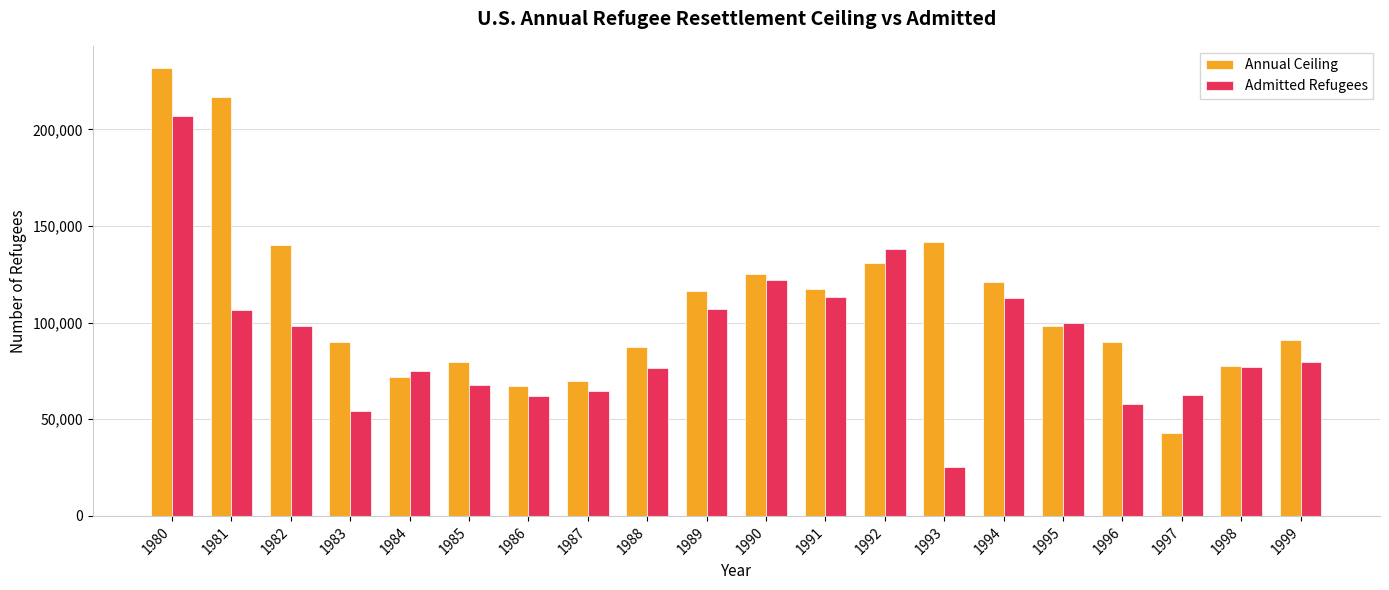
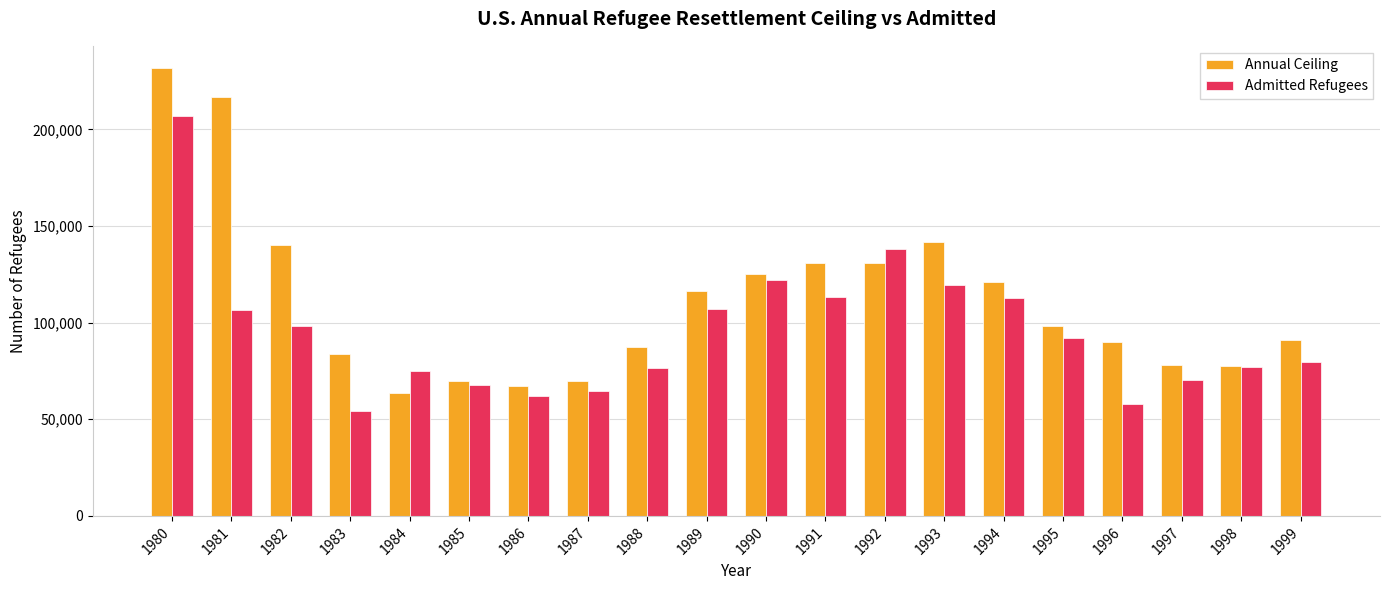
  {
    "Annual Ceiling": {
      "1980": "232,000",
      "1981": "217,000",
      "1982": "140,000",
-     "1983": "90,000",
-     "1984": "72,000",
-     "1985": "79,000",
+     "1983": "84,000",
+     "1984": "64,000",
+     "1985": "70,000",
      "1986": "67,000",
      "1987": "70,000",
      "1988": "88,000",
      "1989": "117,000",
      "1990": "125,000",
-     "1991": "117,000",
+     "1991": "131,000",
      "1992": "131,000",
      "1993": "142,000",
      "1994": "121,000",
      "1995": "98,000",
      "1996": "90,000",
-     "1997": "43,000",
+     "1997": "78,000",
      "1998": "78,000",
      "1999": "91,000"
    },
    "Admitted Refugees": {
      "1980": "207,000",
      "1981": "107,000",
      "1982": "98,000",
      "1983": "54,000",
      "1984": "75,000",
      "1985": "68,000",
      "1986": "62,000",
      "1987": "65,000",
      "1988": "76,000",
      "1989": "107,000",
      "1990": "122,000",
      "1991": "113,000",
      "1992": "138,000",
-     "1993": "26,000",
+     "1993": "119,000",
      "1994": "113,000",
-     "1995": "100,000",
+     "1995": "92,000",
      "1996": "58,000",
-     "1997": "63,000",
+     "1997": "70,000",
      "1998": "77,000",
      "1999": "80,000"
    }
  }
